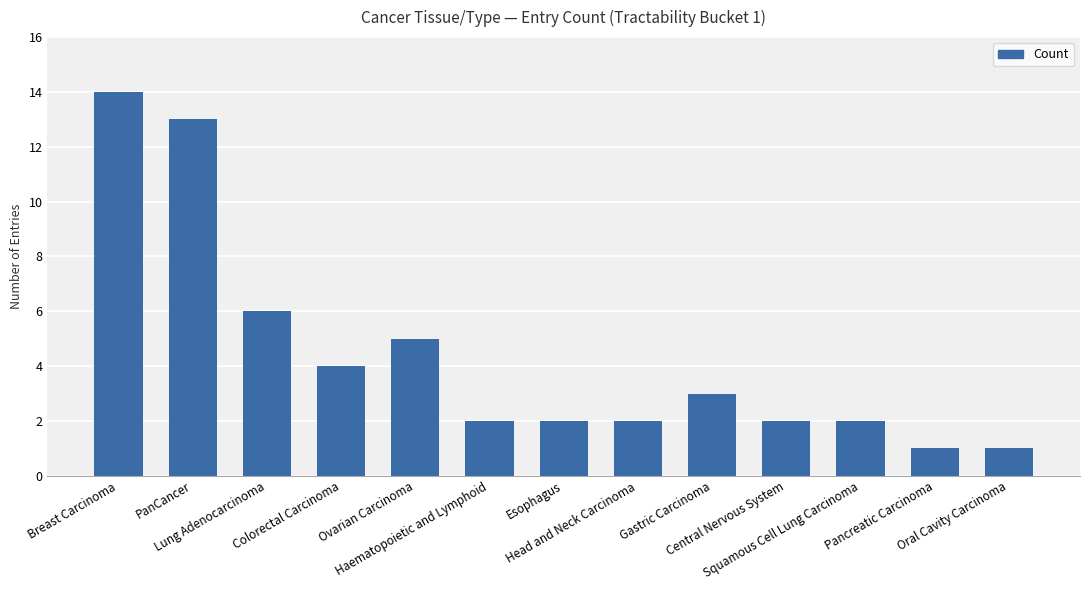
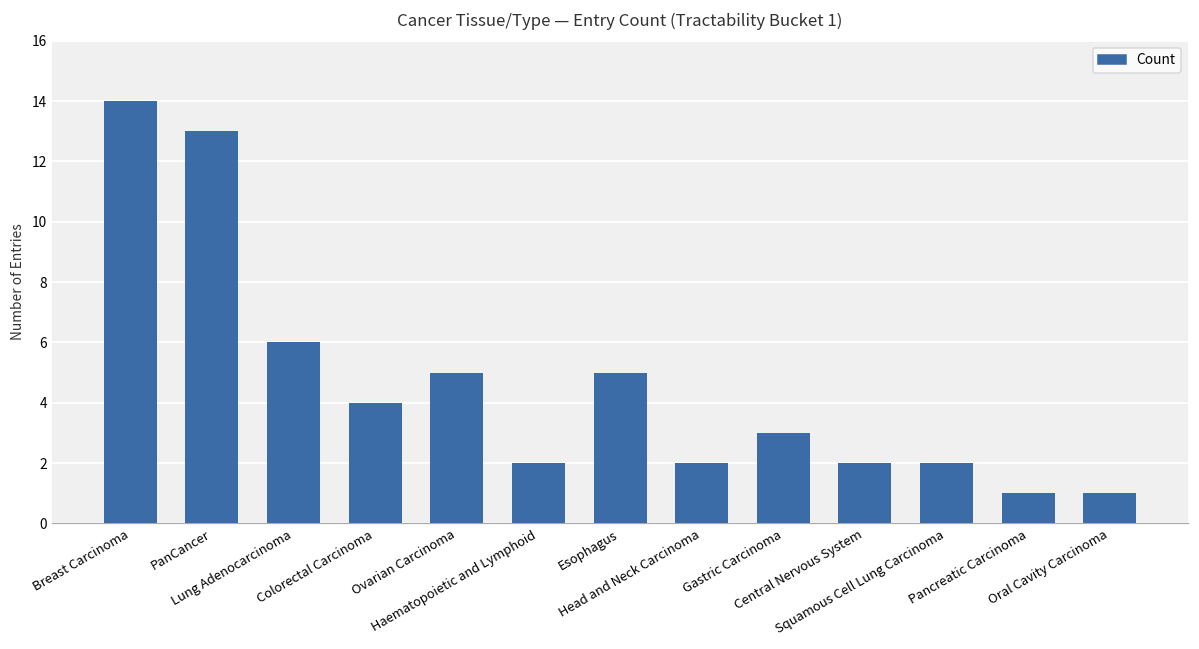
  {
    "Breast Carcinoma": 14,
    "PanCancer": 13,
    "Lung Adenocarcinoma": 6,
    "Colorectal Carcinoma": 4,
    "Ovarian Carcinoma": 5,
    "Haematopoietic and Lymphoid": 2,
-   "Esophagus": 2,
+   "Esophagus": 5,
    "Head and Neck Carcinoma": 2,
    "Gastric Carcinoma": 3,
    "Central Nervous System": 2,
    "Squamous Cell Lung Carcinoma": 2,
    "Pancreatic Carcinoma": 1,
    "Oral Cavity Carcinoma": 1
  }
